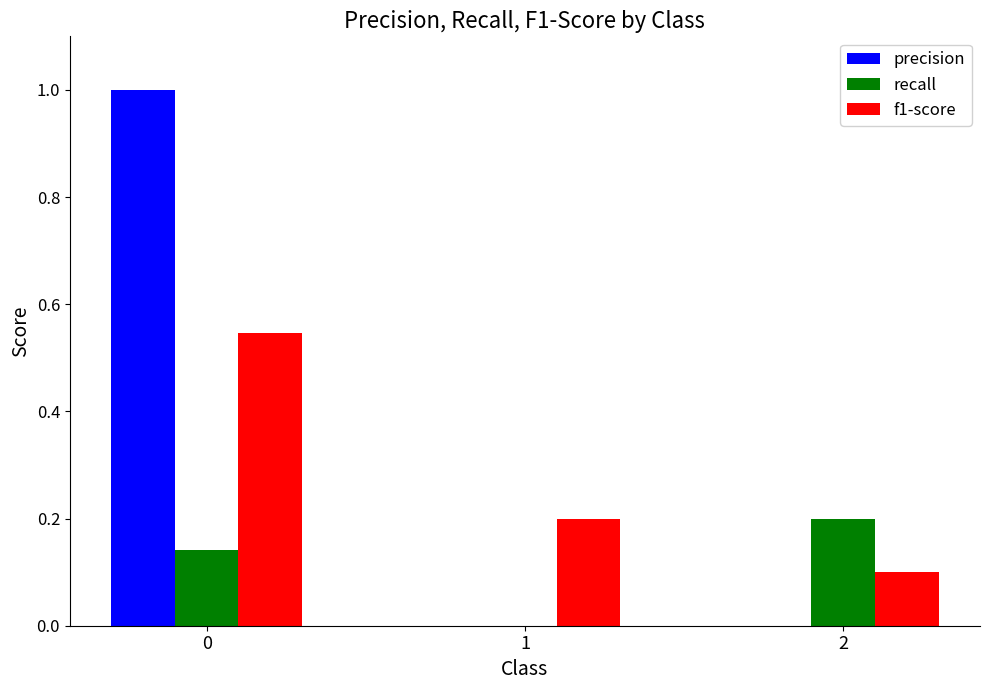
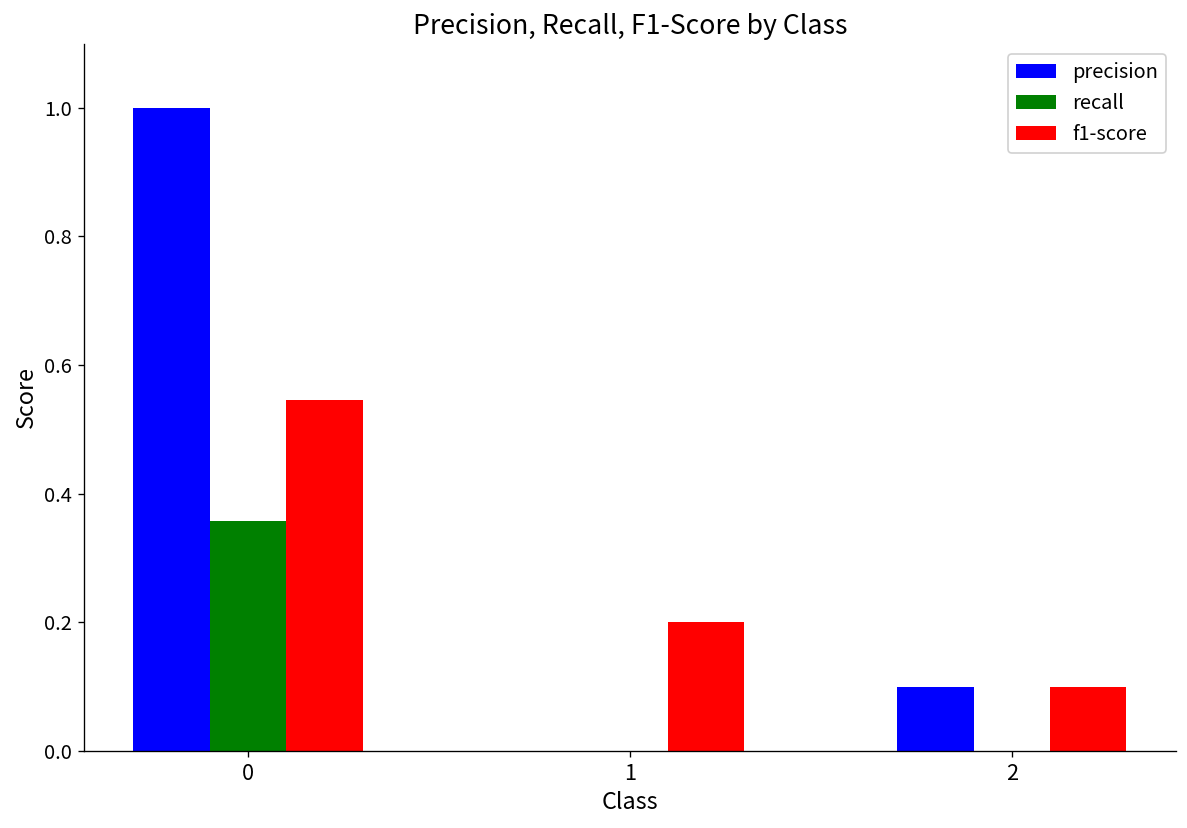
  {
    "precision": {
      "0": 1.0,
      "1": 0.0,
-     "2": 0.0
+     "2": 0.1
    },
    "recall": {
-     "0": 0.14,
+     "0": 0.36,
      "1": 0.00,
-     "2": 0.2
+     "2": 0.0
    },
    "f1-score": {
      "0": 0.55,
      "1": 0.20,
      "2": 0.10
    }
  }
